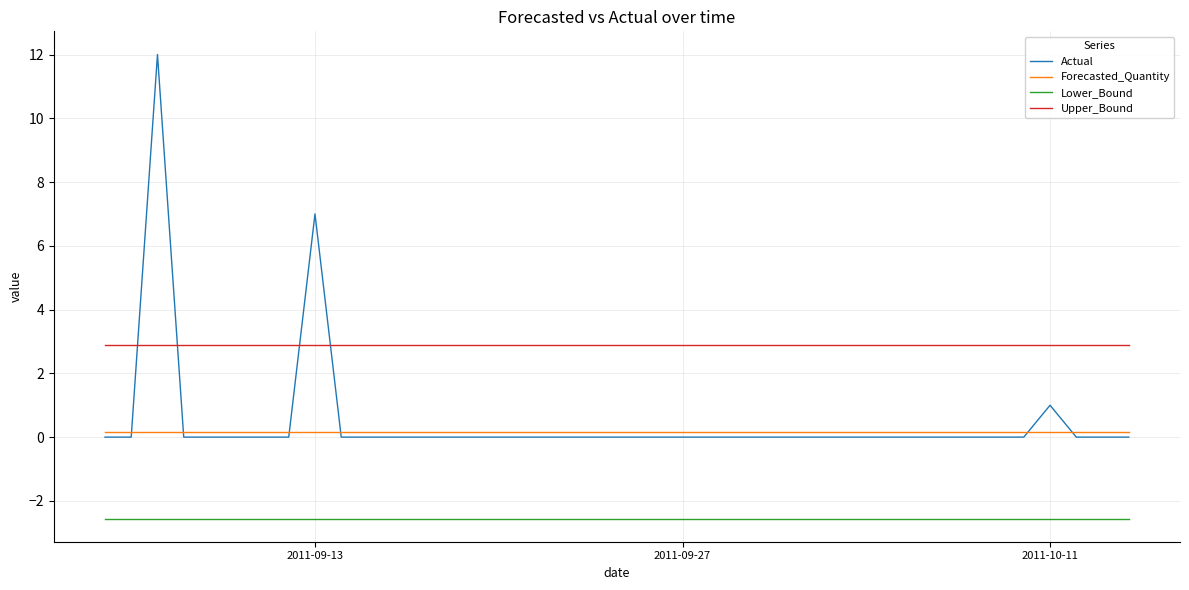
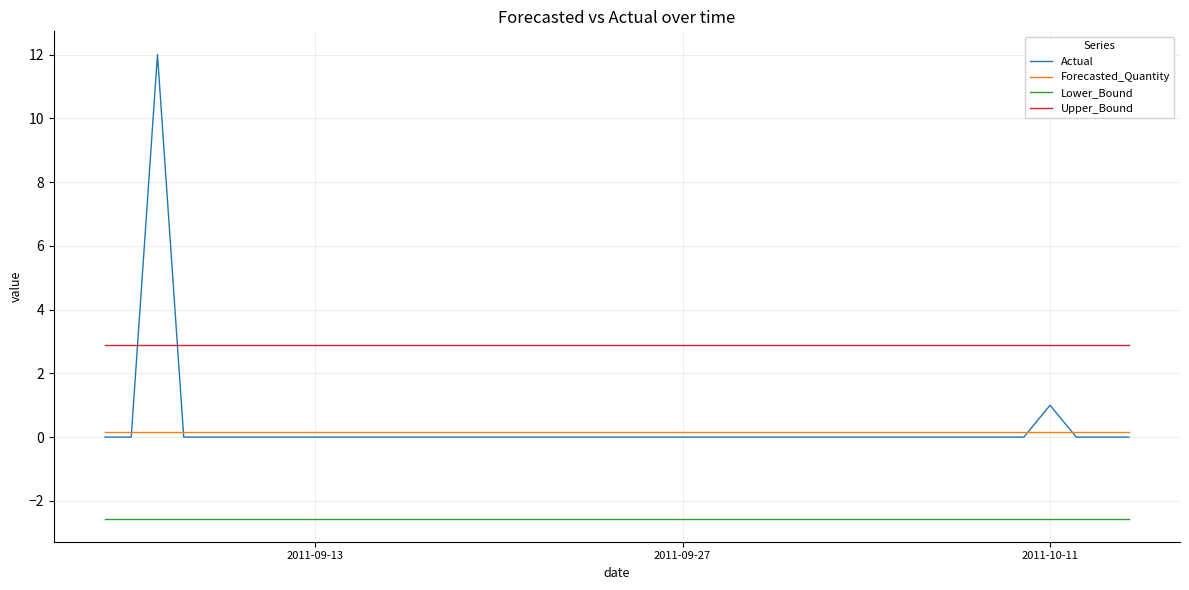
  {
    "Actual": {
-     "2011-09-13": 7,
+     "2011-09-13": 0,
      "2011-09-27": 0,
      "2011-10-11": 1
    },
    "Forecasted_Quantity": {
      "2011-09-13": 0.2,
      "2011-09-27": 0.2,
      "2011-10-11": 0.2
    },
    "Lower_Bound": {
      "2011-09-13": -2.6,
      "2011-09-27": -2.6,
      "2011-10-11": -2.6
    },
    "Upper_Bound": {
      "2011-09-13": 2.9,
      "2011-09-27": 2.9,
      "2011-10-11": 2.9
    }
  }
